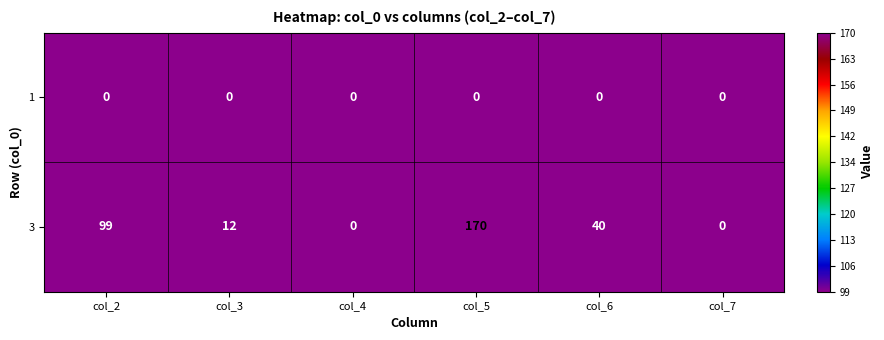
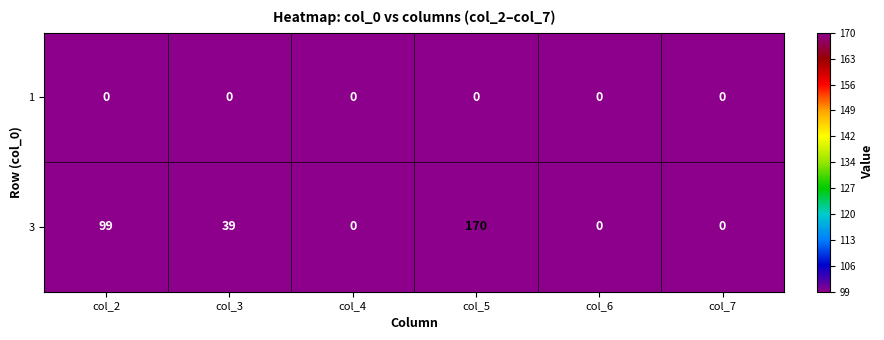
  {
    "1": {
      "col_2": 0,
      "col_3": 0,
      "col_4": 0,
      "col_5": 0,
      "col_6": 0,
      "col_7": 0
    },
    "3": {
      "col_2": 99,
-     "col_3": 12,
+     "col_3": 39,
      "col_4": 0,
      "col_5": 170,
-     "col_6": 40,
+     "col_6": 0,
      "col_7": 0
    }
  }
